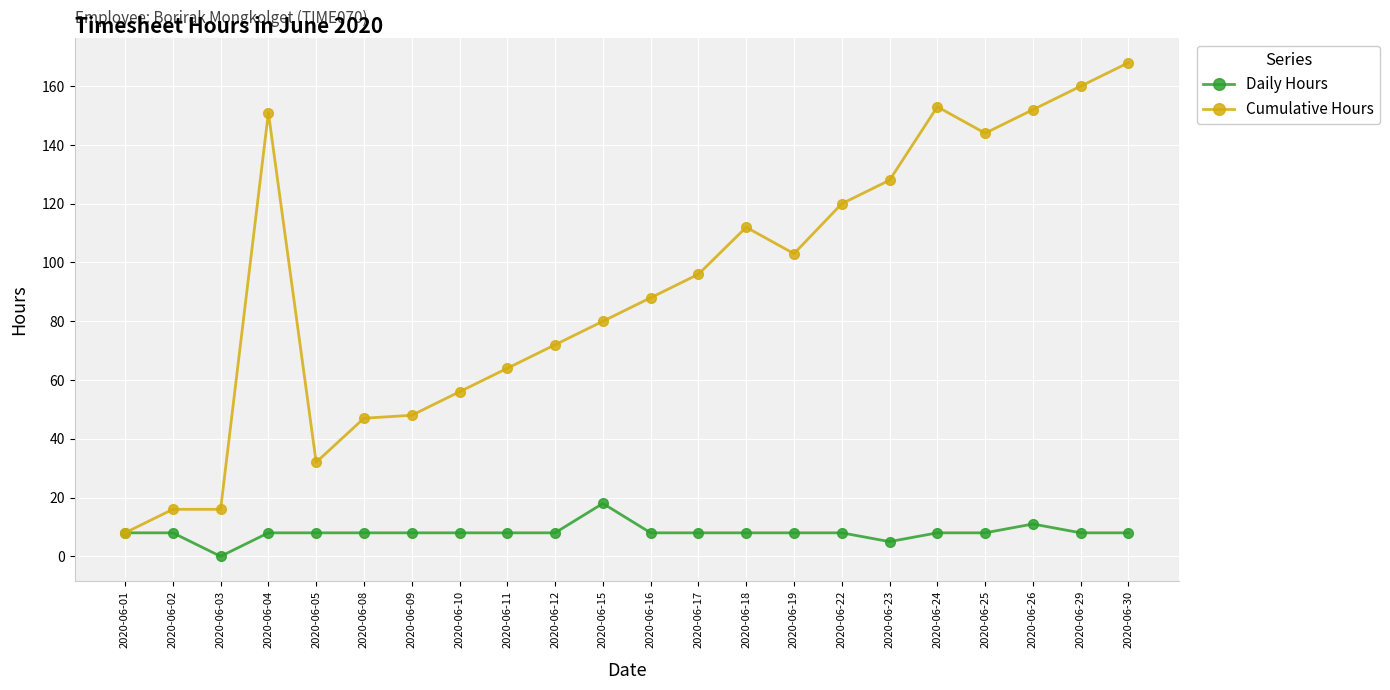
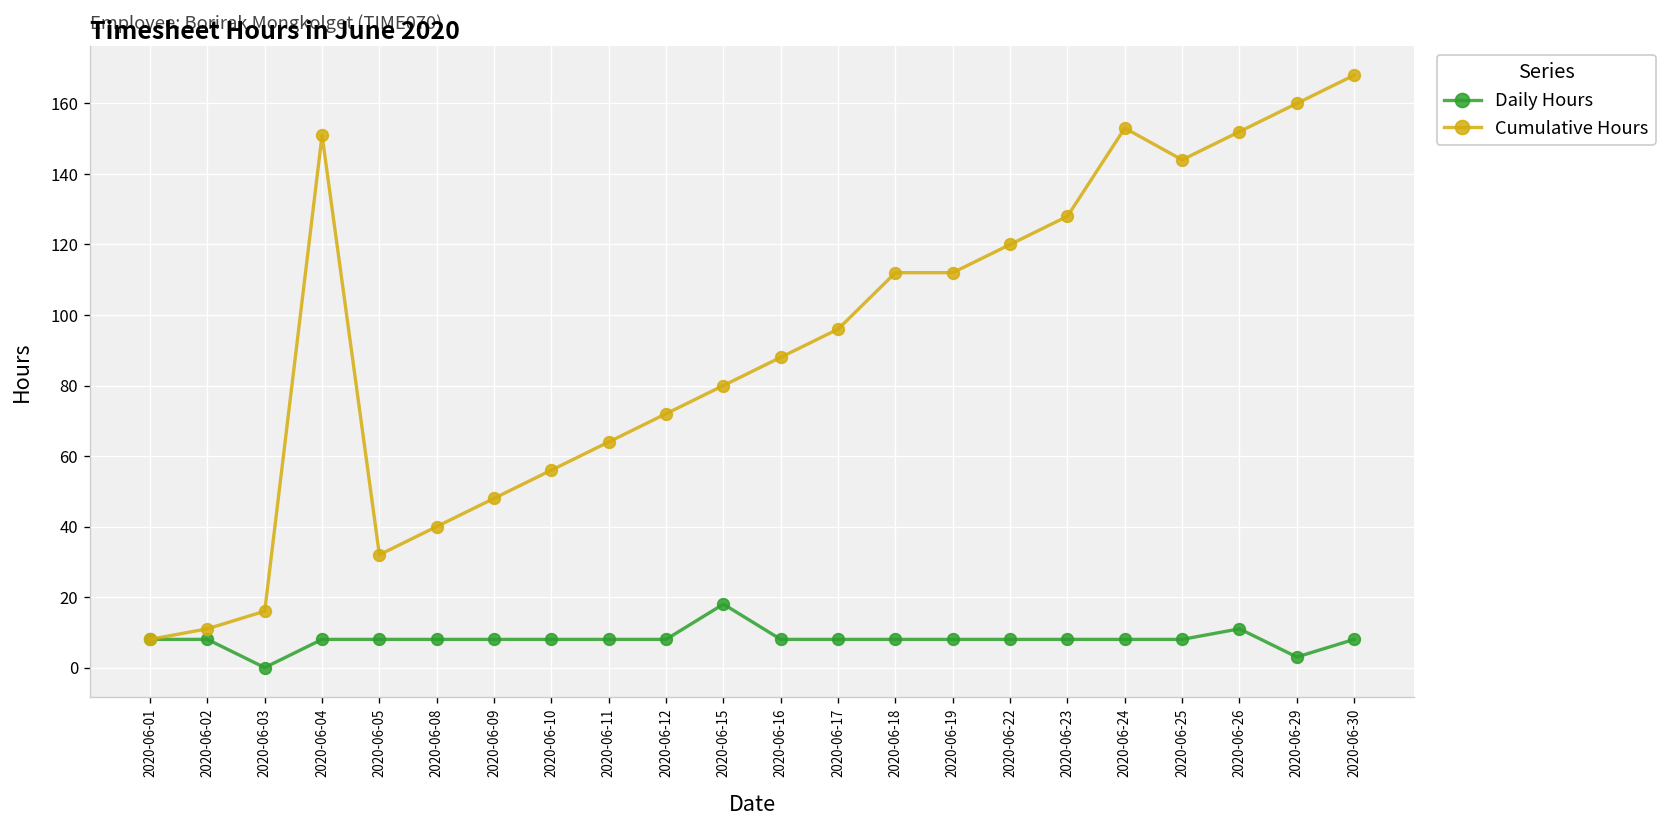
  {
    "Daily Hours": {
      "2020-06-02": 8,
      "2020-06-03": 0,
      "2020-06-04": 8,
      "2020-06-05": 8,
      "2020-06-08": 8,
      "2020-06-09": 8,
      "2020-06-10": 8,
      "2020-06-11": 8,
      "2020-06-12": 8,
      "2020-06-15": 18,
      "2020-06-16": 8,
      "2020-06-17": 8,
      "2020-06-18": 8,
      "2020-06-19": 8,
      "2020-06-22": 8,
-     "2020-06-23": 5,
+     "2020-06-23": 8,
      "2020-06-24": 8,
      "2020-06-25": 8,
      "2020-06-26": 11,
-     "2020-06-29": 8,
+     "2020-06-29": 3,
      "2020-06-30": 8
    },
    "Cumulative Hours": {
-     "2020-06-02": 16,
+     "2020-06-02": 11,
      "2020-06-03": 16,
      "2020-06-04": 151,
      "2020-06-05": 32,
-     "2020-06-08": 47,
+     "2020-06-08": 40,
      "2020-06-09": 48,
      "2020-06-10": 56,
      "2020-06-11": 64,
      "2020-06-12": 72,
      "2020-06-15": 80,
      "2020-06-16": 88,
      "2020-06-17": 96,
      "2020-06-18": 112,
-     "2020-06-19": 103,
+     "2020-06-19": 112,
      "2020-06-22": 120,
      "2020-06-23": 128,
      "2020-06-24": 153,
      "2020-06-25": 144,
      "2020-06-26": 152,
      "2020-06-29": 160,
      "2020-06-30": 168
    }
  }
